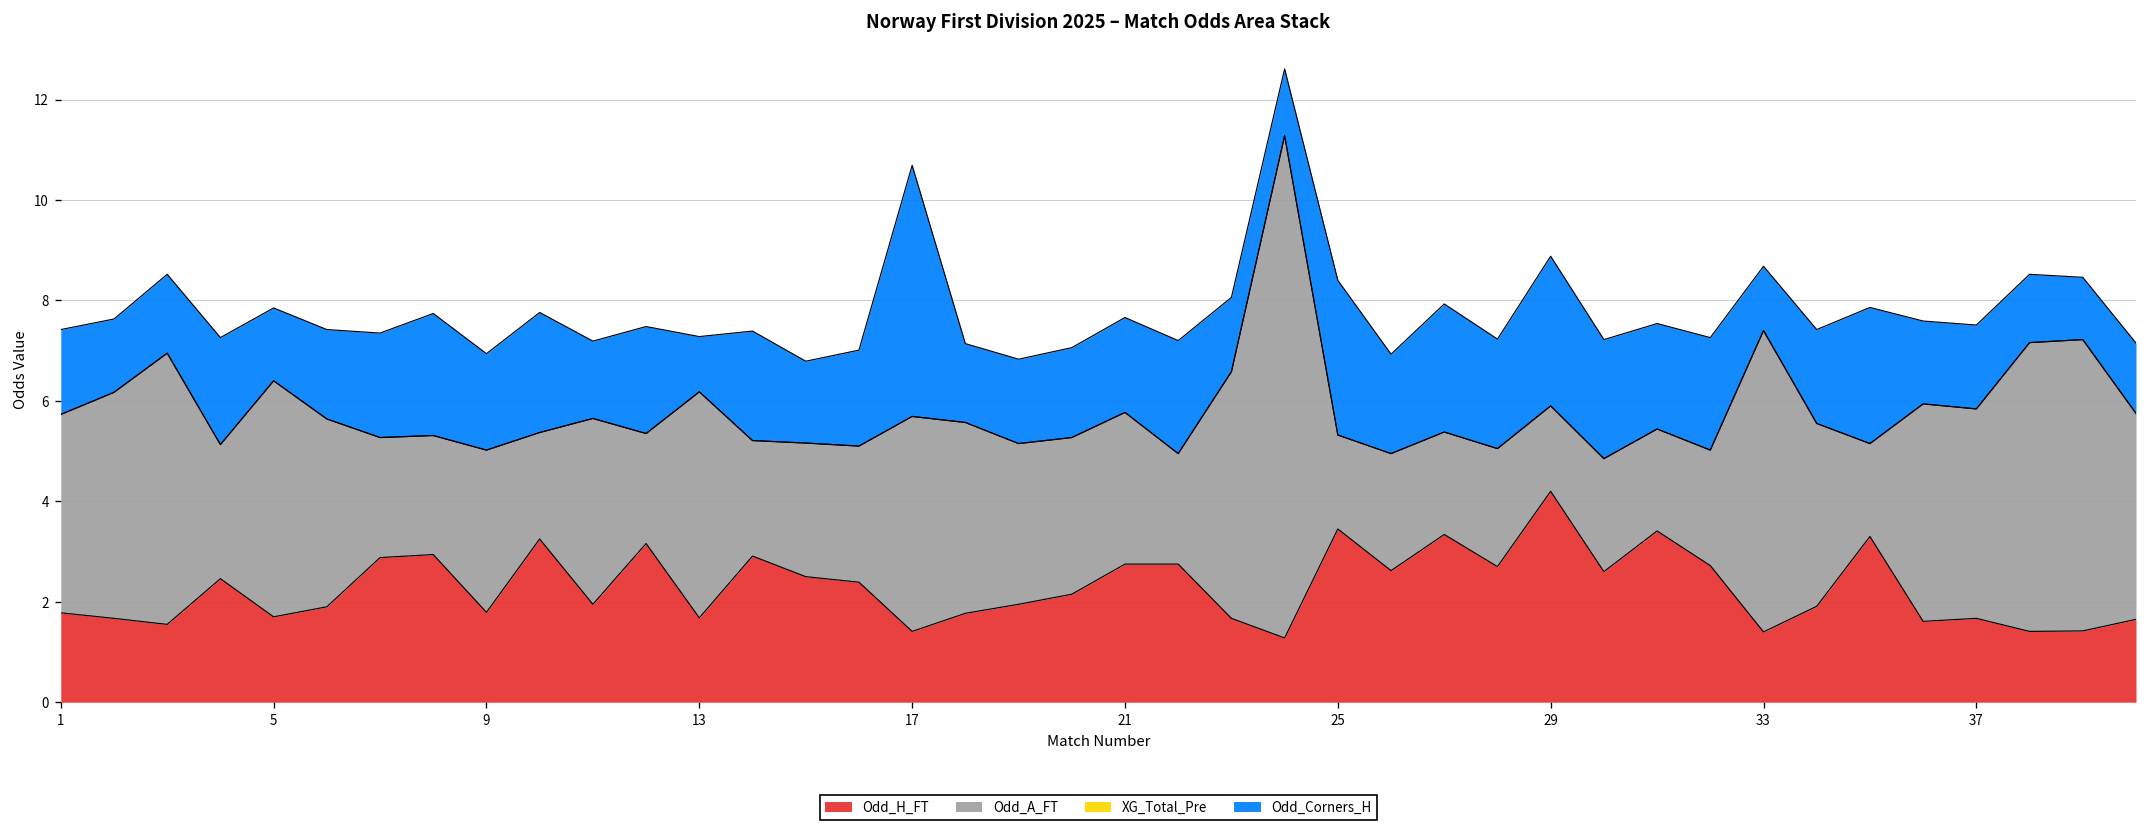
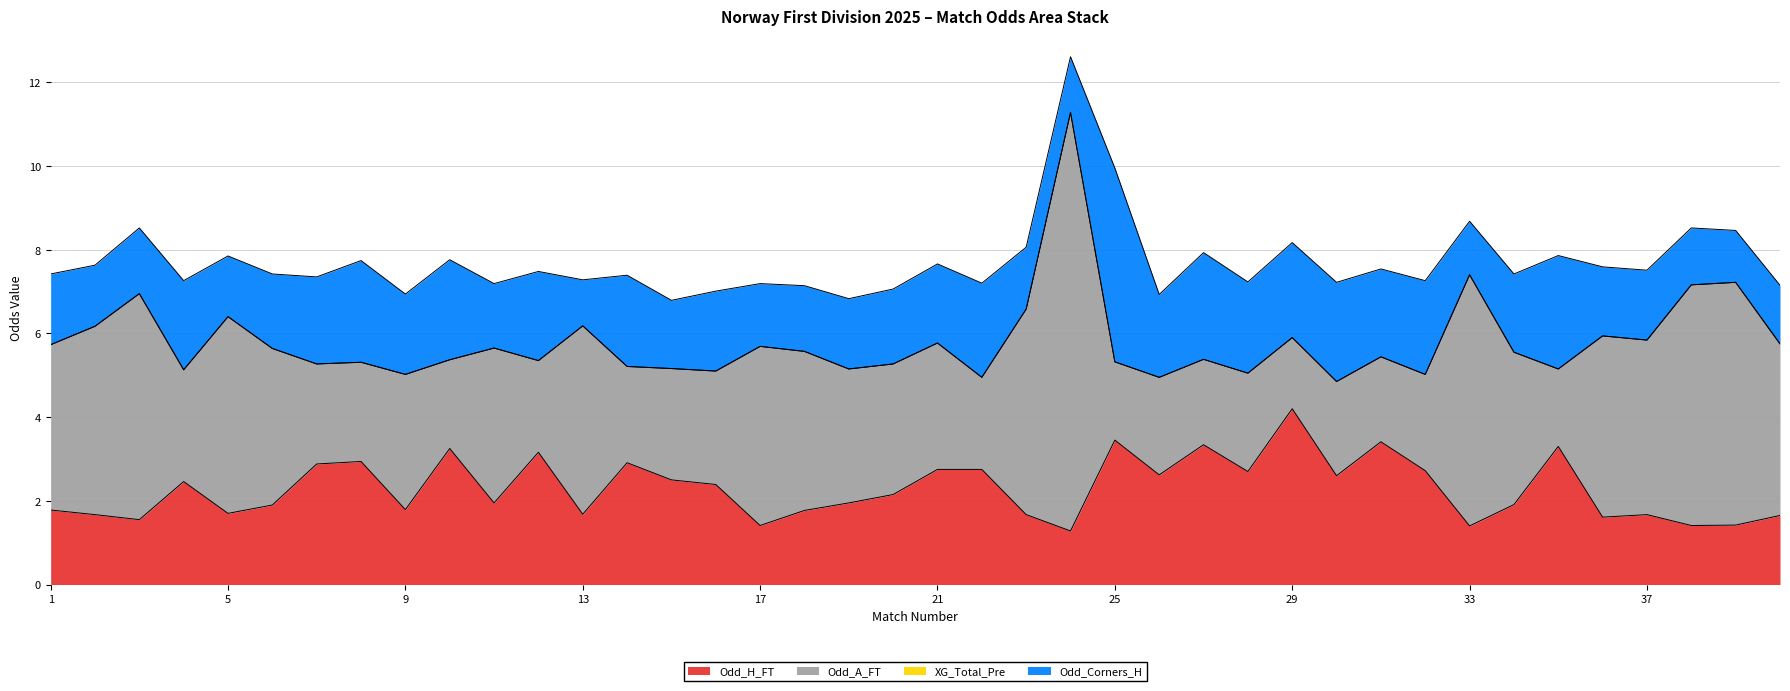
  {
    "Odd_H_FT": {
      "1": 1.8,
      "5": 1.7,
      "9": 1.8,
      "13": 1.7,
      "17": 1.4,
      "21": 2.8,
      "25": 3.5,
      "29": 4.2,
      "33": 1.4,
      "37": 1.7
    },
    "Odd_Corners_H": {
      "1": 1.7,
      "5": 1.5,
      "9": 1.9,
      "13": 1.1,
-     "17": 5.0,
+     "17": 1.5,
      "21": 1.9,
-     "25": 3.1,
-     "29": 3.0,
+     "25": 4.6,
+     "29": 2.3,
      "33": 1.3,
      "37": 1.7
    }
  }
